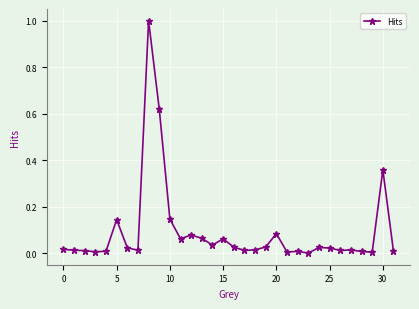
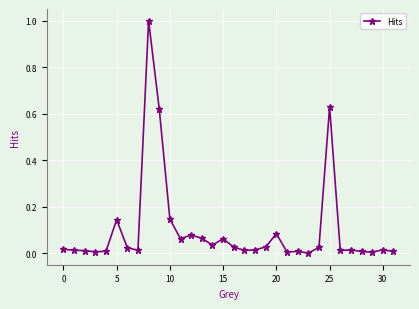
  {
    "0": 0.02,
    "5": 0.14,
    "10": 0.15,
    "15": 0.06,
    "20": 0.08,
-   "25": 0.02,
-   "30": 0.36
+   "25": 0.63,
+   "30": 0.01
  }
